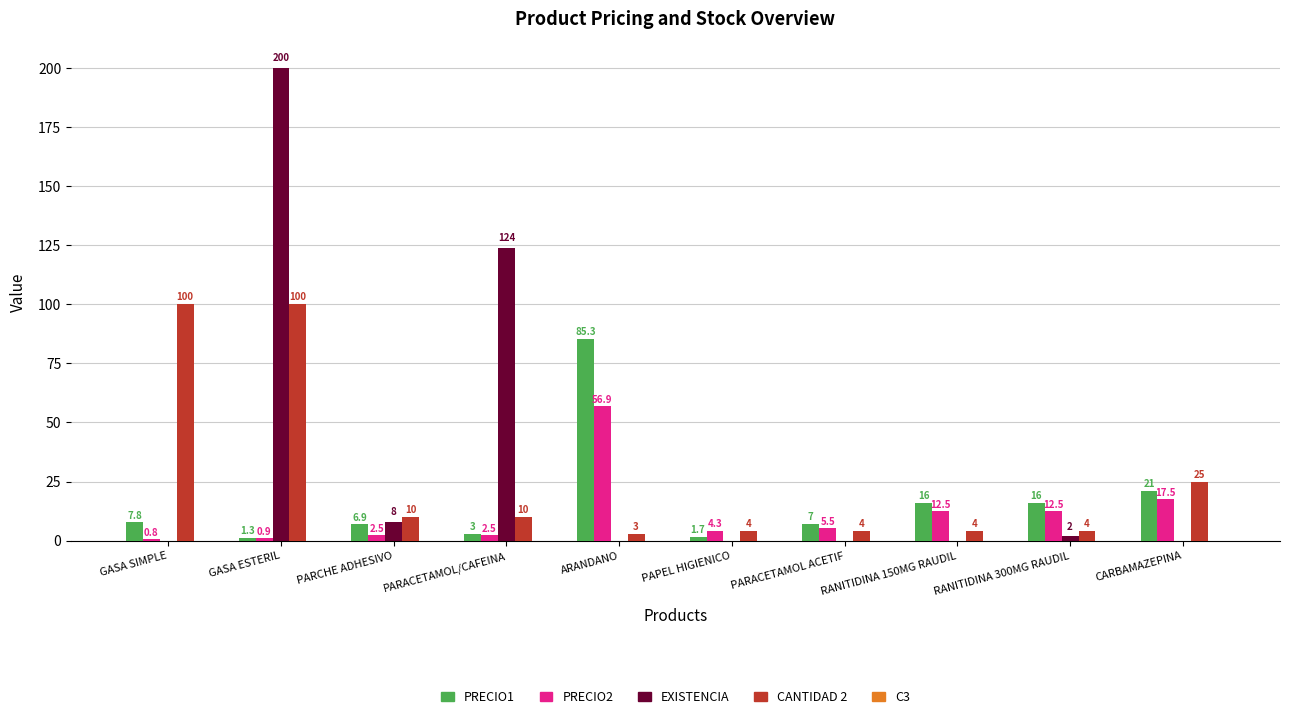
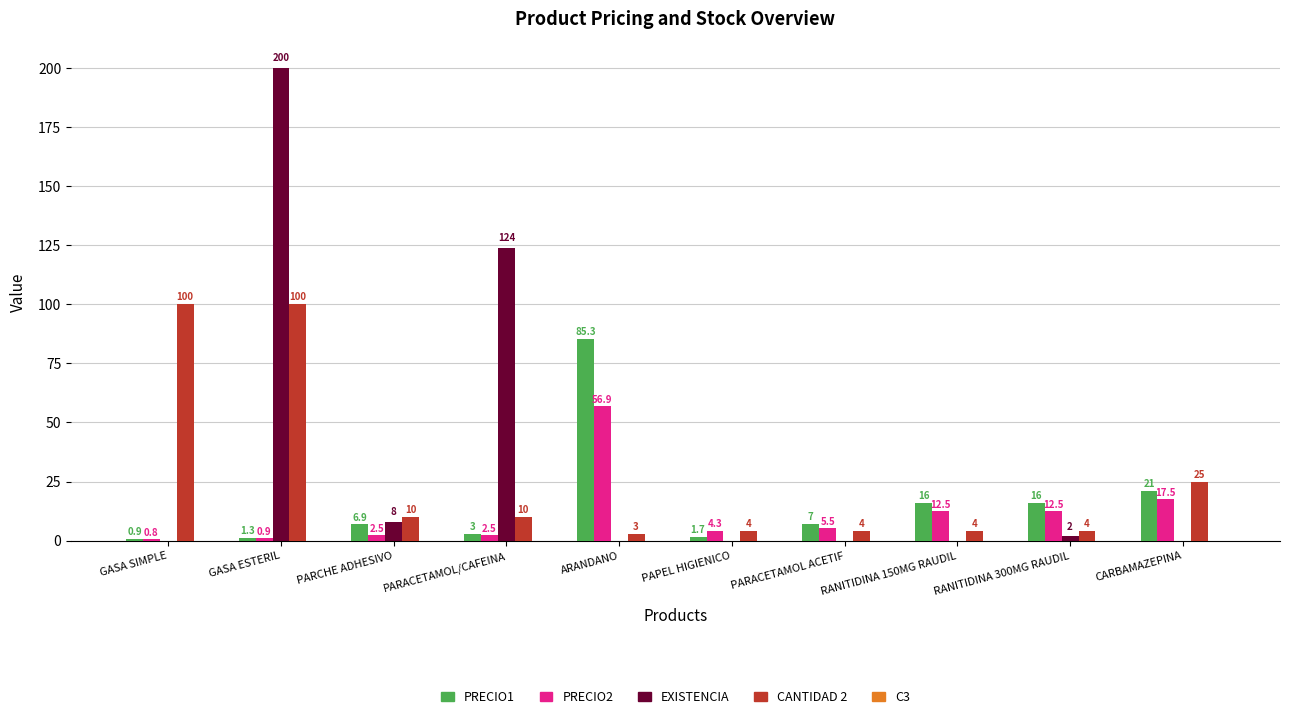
  {
    "PRECIO1": {
-     "GASA SIMPLE": 7.8,
+     "GASA SIMPLE": 0.9,
      "GASA ESTERIL": 1.3,
      "PARCHE ADHESIVO": 6.9,
      "PARACETAMOL/CAFEINA": 3,
      "ARANDANO": 85.3,
      "PAPEL HIGIENICO": 1.7,
      "PARACETAMOL ACETIF": 7,
      "RANITIDINA 150MG RAUDIL": 16,
      "RANITIDINA 300MG RAUDIL": 16,
      "CARBAMAZEPINA": 21
    },
    "PRECIO2": {
      "GASA SIMPLE": 0.8,
      "GASA ESTERIL": 0.9,
      "PARCHE ADHESIVO": 2.5,
      "PARACETAMOL/CAFEINA": 2.5,
      "ARANDANO": 56.9,
      "PAPEL HIGIENICO": 4.3,
      "PARACETAMOL ACETIF": 5.5,
      "RANITIDINA 150MG RAUDIL": 12.5,
      "RANITIDINA 300MG RAUDIL": 12.5,
      "CARBAMAZEPINA": 17.5
    },
    "EXISTENCIA": {
      "GASA ESTERIL": 200,
      "PARCHE ADHESIVO": 8,
      "PARACETAMOL/CAFEINA": 124,
      "RANITIDINA 300MG RAUDIL": 2
    },
    "CANTIDAD 2": {
      "GASA SIMPLE": 100,
      "GASA ESTERIL": 100,
      "PARCHE ADHESIVO": 10,
      "PARACETAMOL/CAFEINA": 10,
      "ARANDANO": 3,
      "PAPEL HIGIENICO": 4,
      "PARACETAMOL ACETIF": 4,
      "RANITIDINA 150MG RAUDIL": 4,
      "RANITIDINA 300MG RAUDIL": 4,
      "CARBAMAZEPINA": 25
    },
    "C3": {
      "GASA SIMPLE": 0,
      "GASA ESTERIL": 0,
      "PARCHE ADHESIVO": 0,
      "PARACETAMOL/CAFEINA": 0,
      "ARANDANO": 0,
      "PAPEL HIGIENICO": 0,
      "PARACETAMOL ACETIF": 0,
      "RANITIDINA 150MG RAUDIL": 0,
      "RANITIDINA 300MG RAUDIL": 0,
      "CARBAMAZEPINA": 0
    }
  }
